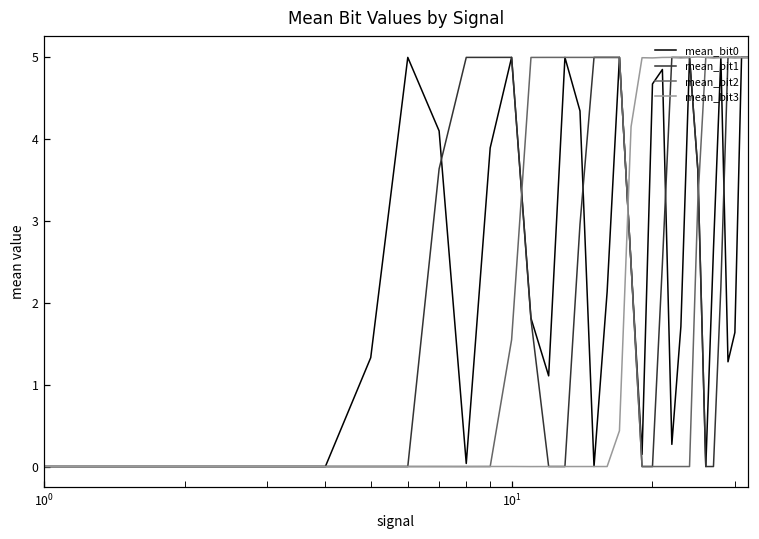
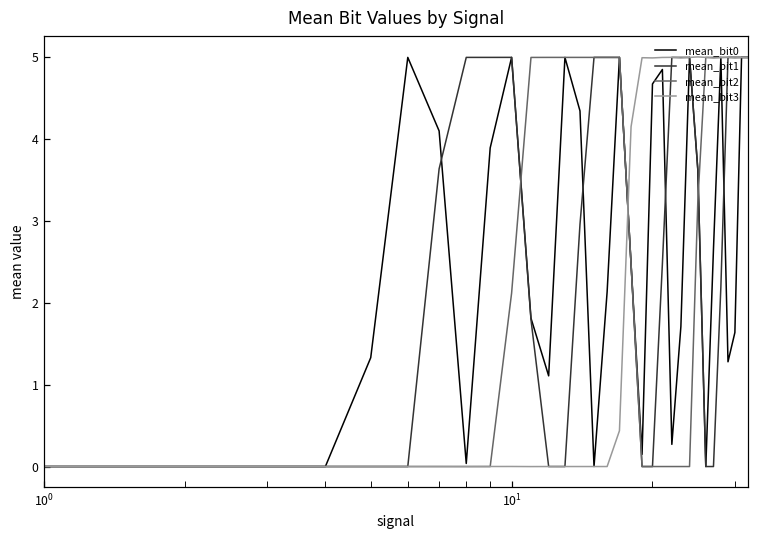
  {
    "mean_bit2": {
-     "10^1": 1.5
+     "10^1": 2.1
    },
    "mean_bit3": {
      "10^1": 0.0
    }
  }
